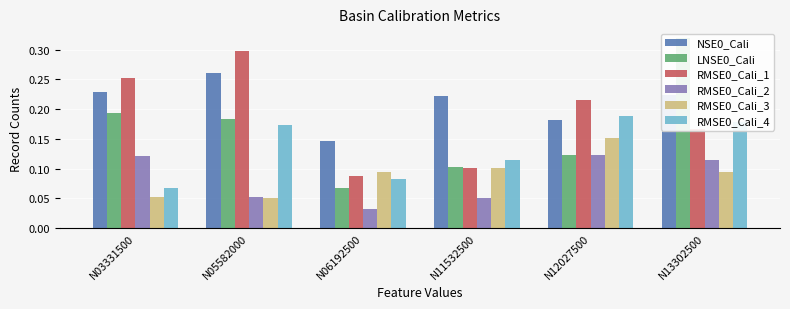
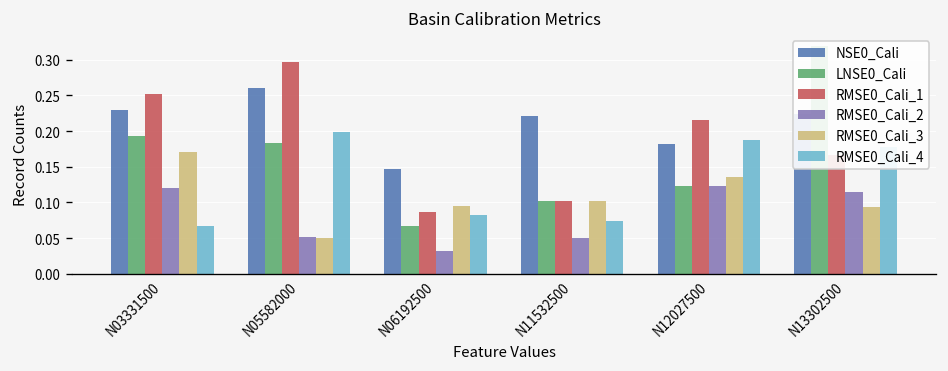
  {
    "LNSE0_Cali": {
      "N03331500": 0.19,
      "N05582000": 0.18,
      "N06192500": 0.07,
      "N11532500": 0.10,
      "N12027500": 0.12
    },
    "RMSE0_Cali_1": {
      "N03331500": 0.25,
      "N05582000": 0.30,
      "N06192500": 0.09,
      "N11532500": 0.10,
      "N12027500": 0.22
    },
    "RMSE0_Cali_3": {
-     "N03331500": 0.05,
+     "N03331500": 0.17,
      "N05582000": 0.05,
      "N06192500": 0.09,
      "N11532500": 0.10,
-     "N12027500": 0.15,
+     "N12027500": 0.14,
      "N13302500": 0.09
    },
    "RMSE0_Cali_4": {
      "N03331500": 0.07,
-     "N05582000": 0.17,
+     "N05582000": 0.20,
      "N06192500": 0.08,
-     "N11532500": 0.11,
+     "N11532500": 0.07,
      "N12027500": 0.19
    }
  }
